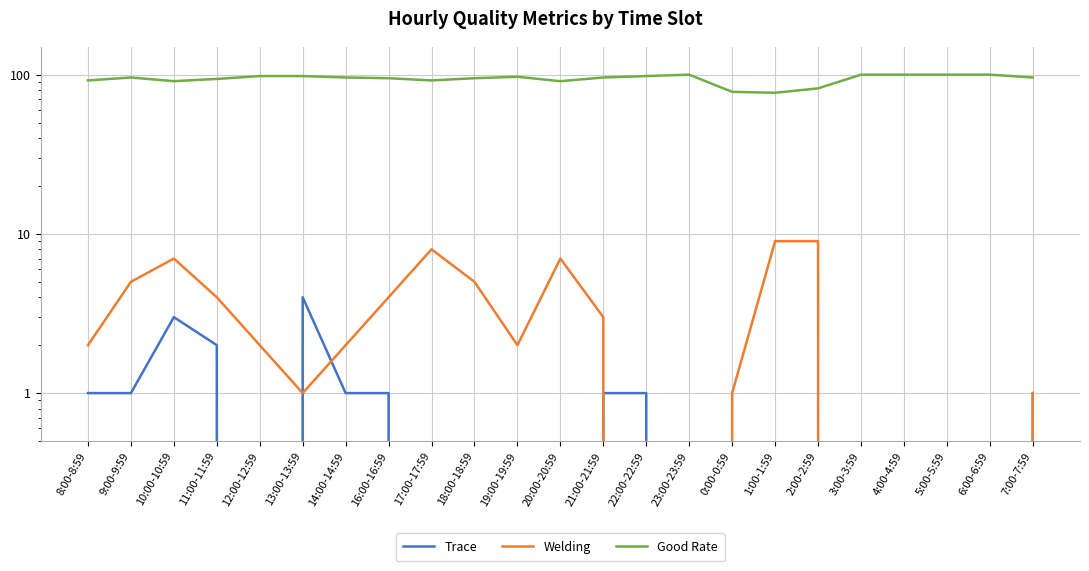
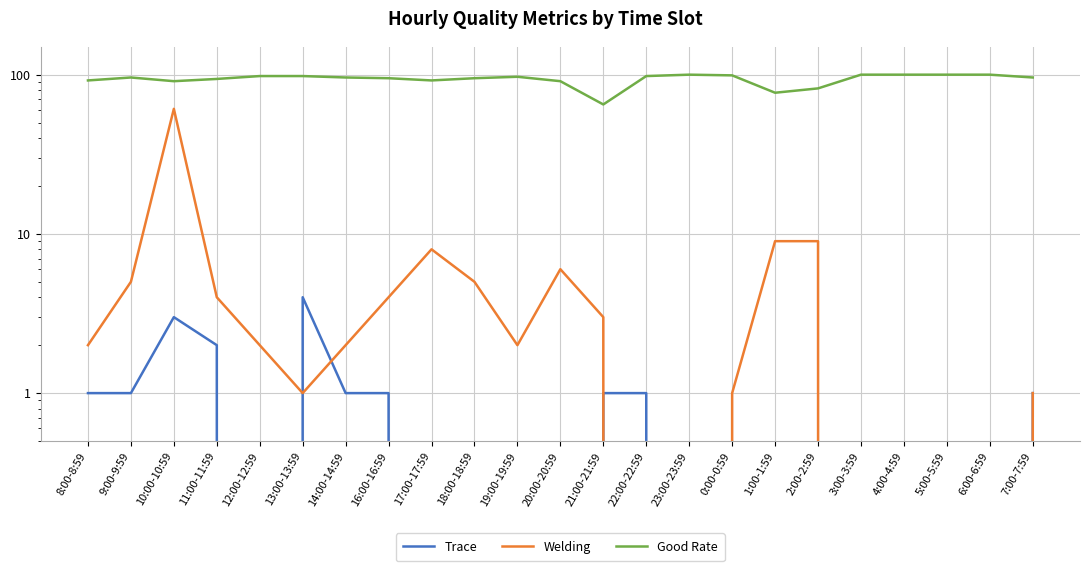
  {
    "Trace": {
      "8:00-8:59": 1,
      "9:00-9:59": 1,
      "10:00-10:59": 3,
      "11:00-11:59": 2,
      "13:00-13:59": 4,
      "14:00-14:59": 1,
      "16:00-16:59": 1,
      "21:00-21:59": 1,
      "22:00-22:59": 1
    },
    "Welding": {
      "8:00-8:59": 2,
      "9:00-9:59": 5,
-     "10:00-10:59": 7,
+     "10:00-10:59": 61,
      "11:00-11:59": 4,
      "12:00-12:59": 2,
      "13:00-13:59": 1,
      "14:00-14:59": 2,
      "16:00-16:59": 4,
      "17:00-17:59": 8,
      "18:00-18:59": 5,
      "19:00-19:59": 2,
-     "20:00-20:59": 7,
+     "20:00-20:59": 6,
      "21:00-21:59": 3,
      "0:00-0:59": 1,
      "1:00-1:59": 9,
      "2:00-2:59": 9
    },
    "Good Rate": {
      "8:00-8:59": 90,
      "9:00-9:59": 100,
      "10:00-10:59": 90,
      "11:00-11:59": 90,
      "12:00-12:59": 100,
      "13:00-13:59": 100,
      "14:00-14:59": 100,
      "16:00-16:59": 100,
      "17:00-17:59": 90,
      "18:00-18:59": 100,
      "19:00-19:59": 100,
      "20:00-20:59": 90,
-     "21:00-21:59": 100,
+     "21:00-21:59": 65,
      "22:00-22:59": 100,
      "23:00-23:59": 100,
-     "0:00-0:59": 80,
+     "0:00-0:59": 100,
      "1:00-1:59": 80,
      "2:00-2:59": 80,
      "3:00-3:59": 100,
      "4:00-4:59": 100,
      "5:00-5:59": 100,
      "6:00-6:59": 100,
      "7:00-7:59": 100
    }
  }
